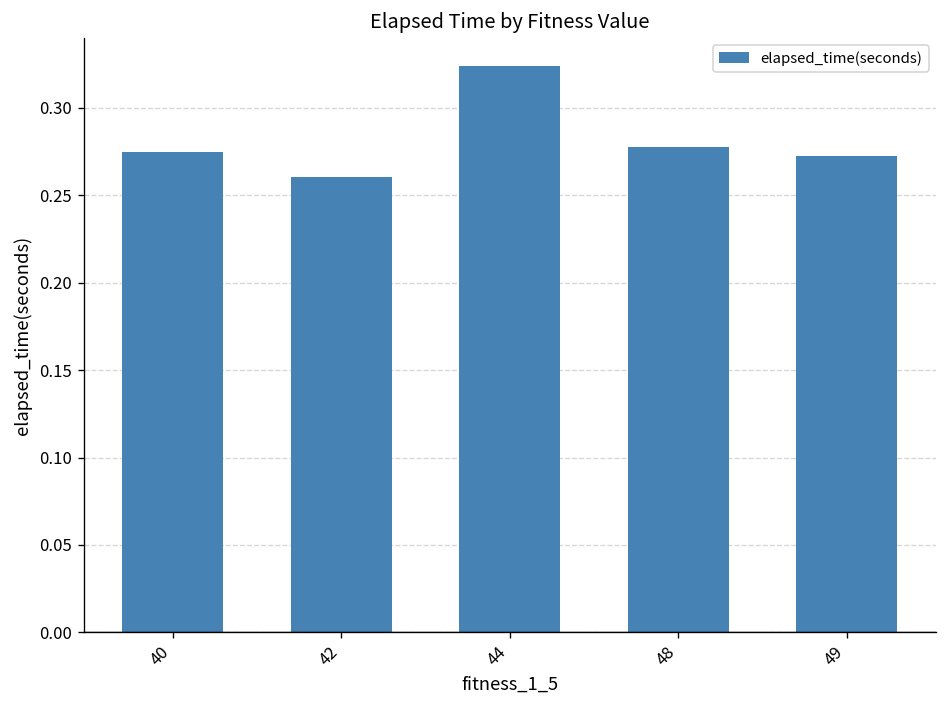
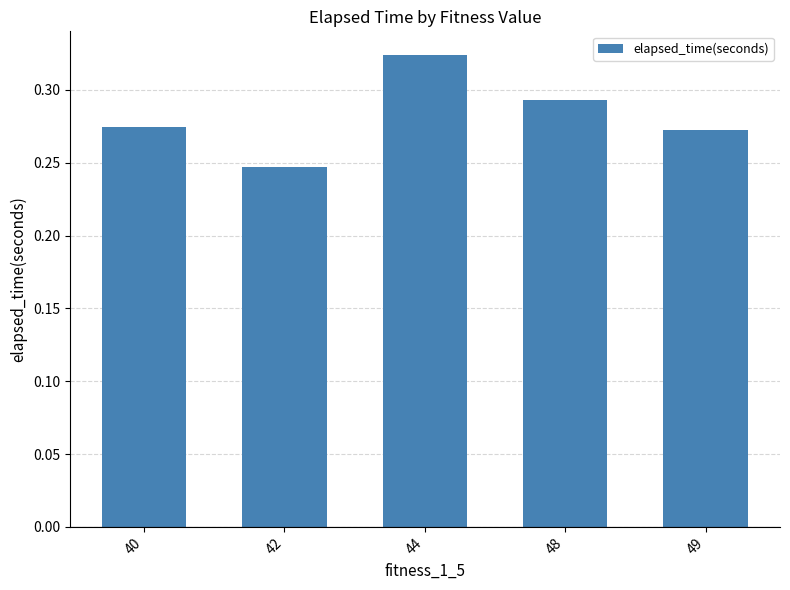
  {
    "40": 0.275,
-   "42": 0.261,
+   "42": 0.247,
    "44": 0.324,
-   "48": 0.278,
+   "48": 0.293,
    "49": 0.272
  }
